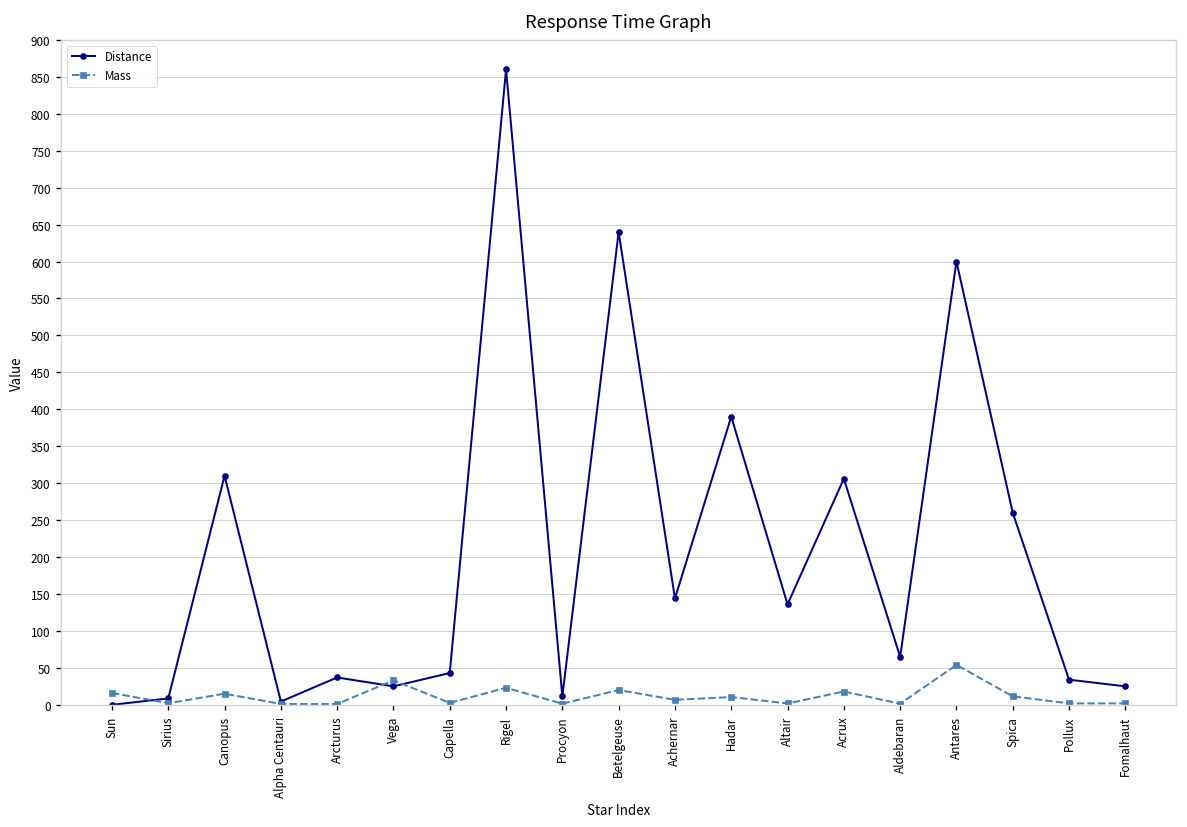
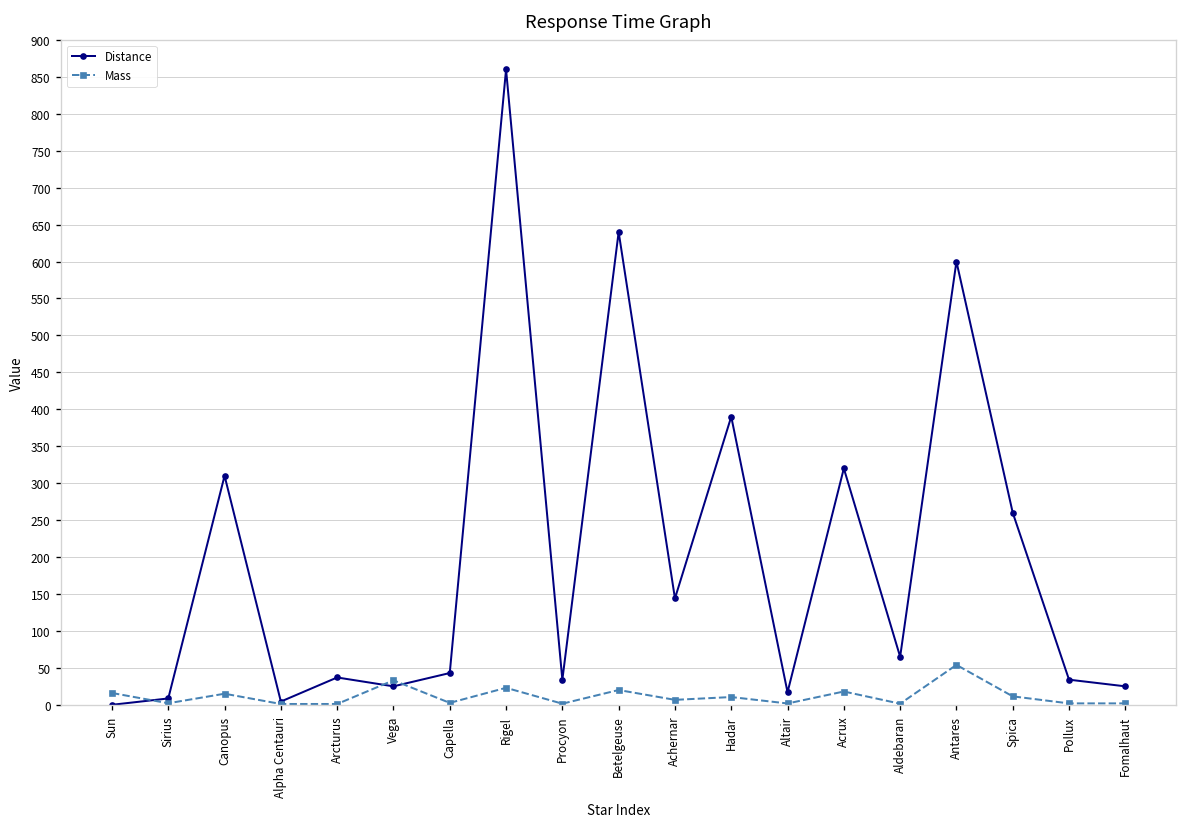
  {
    "Distance": {
      "Sun": 0,
      "Sirius": 10,
      "Canopus": 310,
      "Arcturus": 40,
      "Vega": 30,
      "Capella": 40,
      "Rigel": 860,
-     "Procyon": 10,
+     "Procyon": 30,
      "Betelgeuse": 640,
      "Achernar": 140,
      "Hadar": 390,
-     "Altair": 140,
-     "Acrux": 310,
+     "Altair": 20,
+     "Acrux": 320,
      "Aldebaran": 70,
      "Antares": 600,
      "Spica": 260,
      "Pollux": 30,
      "Fomalhaut": 30
    },
    "Mass": {
      "Sun": 20,
      "Sirius": 0,
      "Canopus": 20,
      "Arcturus": 0,
      "Vega": 30,
      "Capella": 0,
      "Rigel": 20,
      "Procyon": 0,
      "Betelgeuse": 20,
      "Achernar": 10,
      "Hadar": 10,
      "Altair": 0,
      "Acrux": 20,
      "Aldebaran": 0,
      "Antares": 50,
      "Spica": 10,
      "Pollux": 0,
      "Fomalhaut": 0
    }
  }
